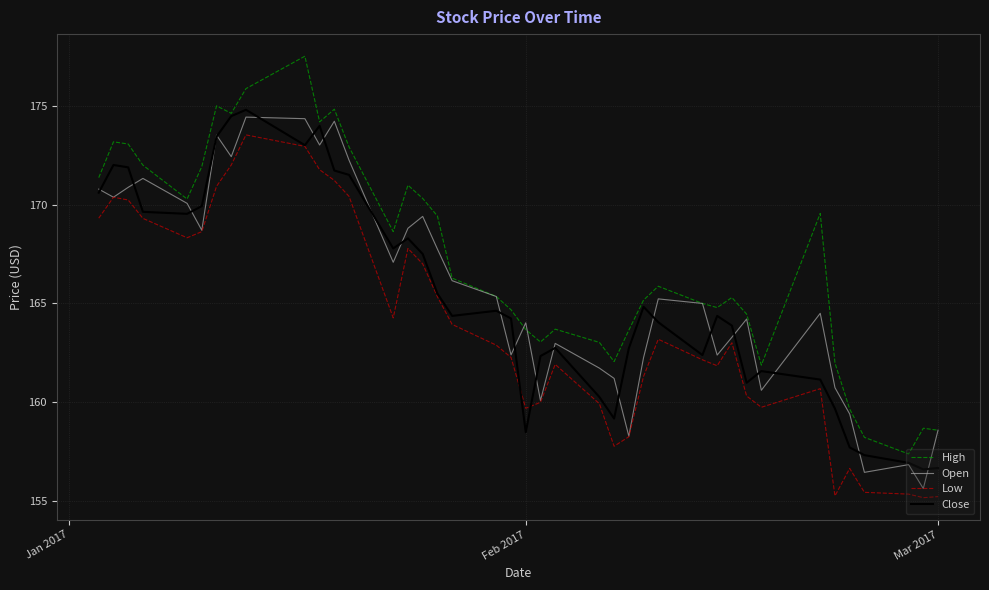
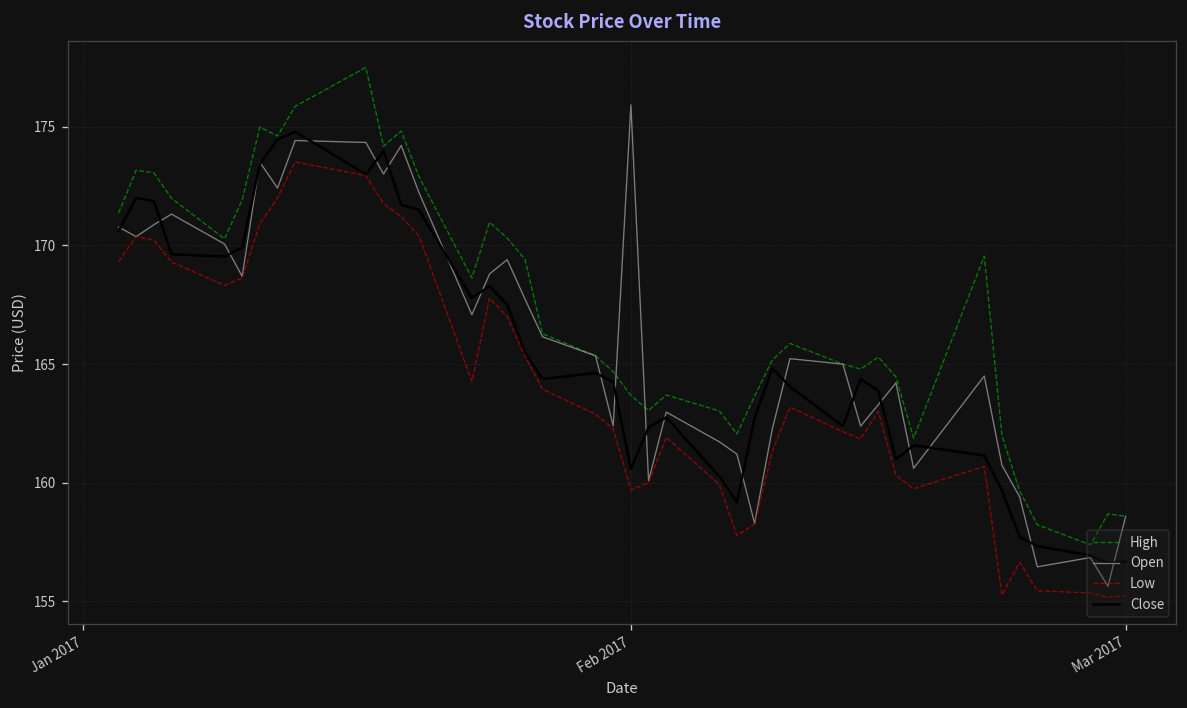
  {
    "High": {
      "Feb 2017": 163.7
    },
    "Open": {
-     "Feb 2017": 164.0
+     "Feb 2017": 175.9
    },
    "Low": {
      "Feb 2017": 159.7
    },
    "Close": {
-     "Feb 2017": 158.5
+     "Feb 2017": 160.6
    }
  }
